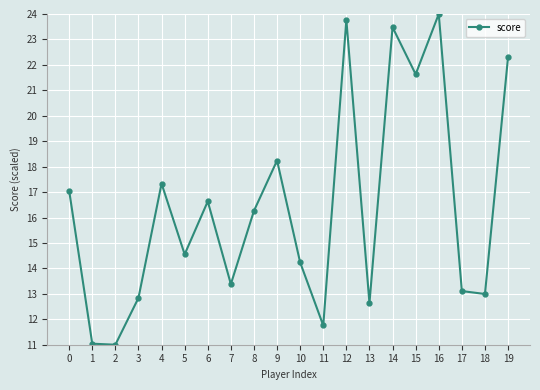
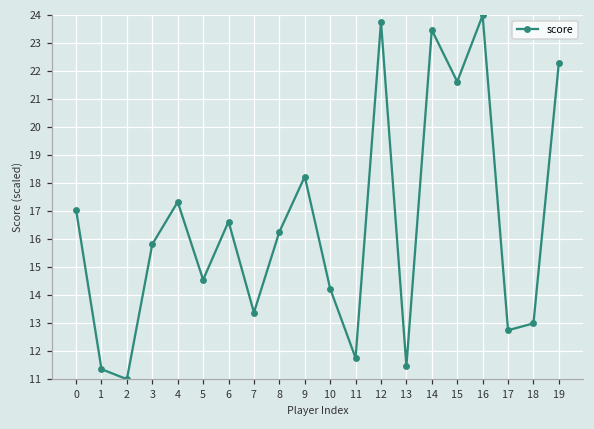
  {
    "0": 17.1,
-   "1": 11.0,
+   "1": 11.4,
    "2": 11.0,
-   "3": 12.8,
+   "3": 15.8,
    "4": 17.3,
    "5": 14.6,
    "6": 16.6,
    "7": 13.4,
    "8": 16.3,
    "9": 18.2,
    "10": 14.2,
    "11": 11.8,
    "12": 23.8,
-   "13": 12.6,
+   "13": 11.5,
    "14": 23.5,
    "15": 21.6,
    "16": 24.0,
-   "17": 13.1,
+   "17": 12.7,
    "18": 13.0,
    "19": 22.3
  }
